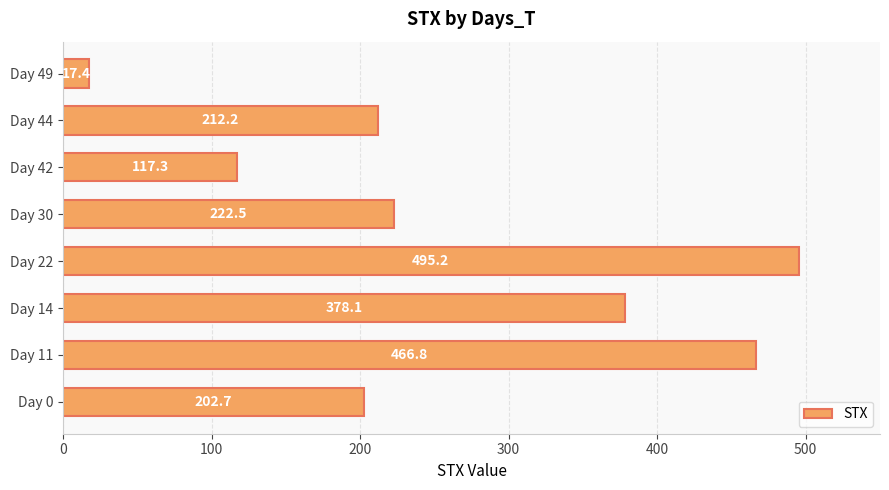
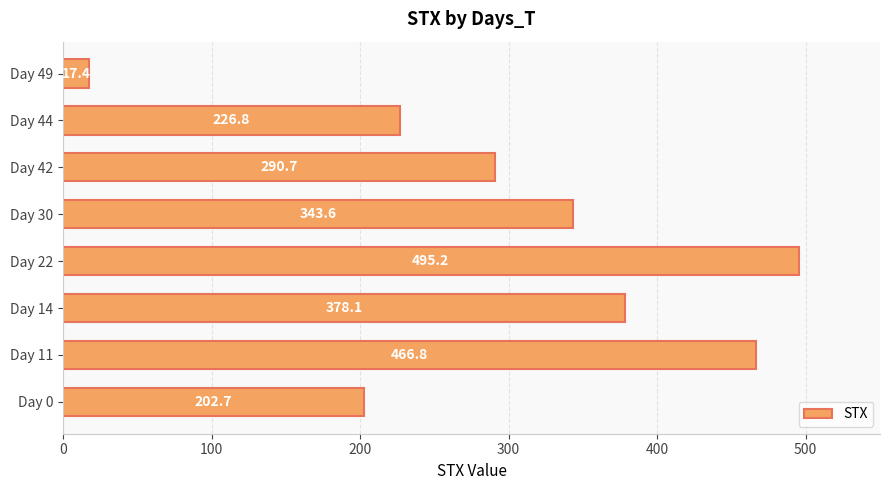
  {
    "Day 49": 17.4,
-   "Day 44": 212.2,
-   "Day 42": 117.3,
-   "Day 30": 222.5,
+   "Day 44": 226.8,
+   "Day 42": 290.7,
+   "Day 30": 343.6,
    "Day 22": 495.2,
    "Day 14": 378.1,
    "Day 11": 466.8,
    "Day 0": 202.7
  }
